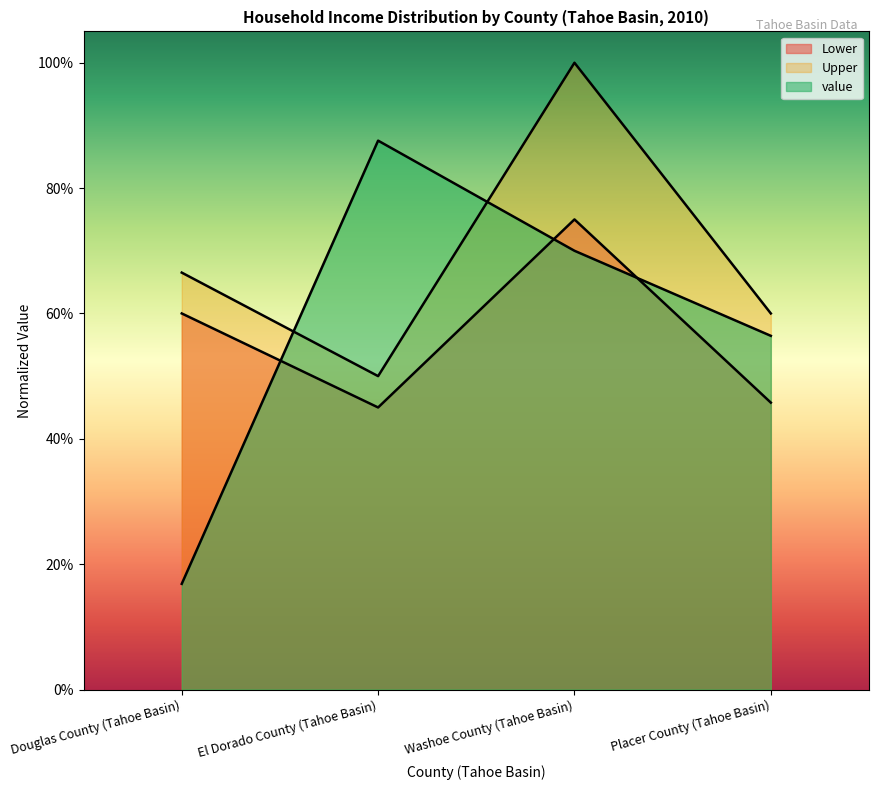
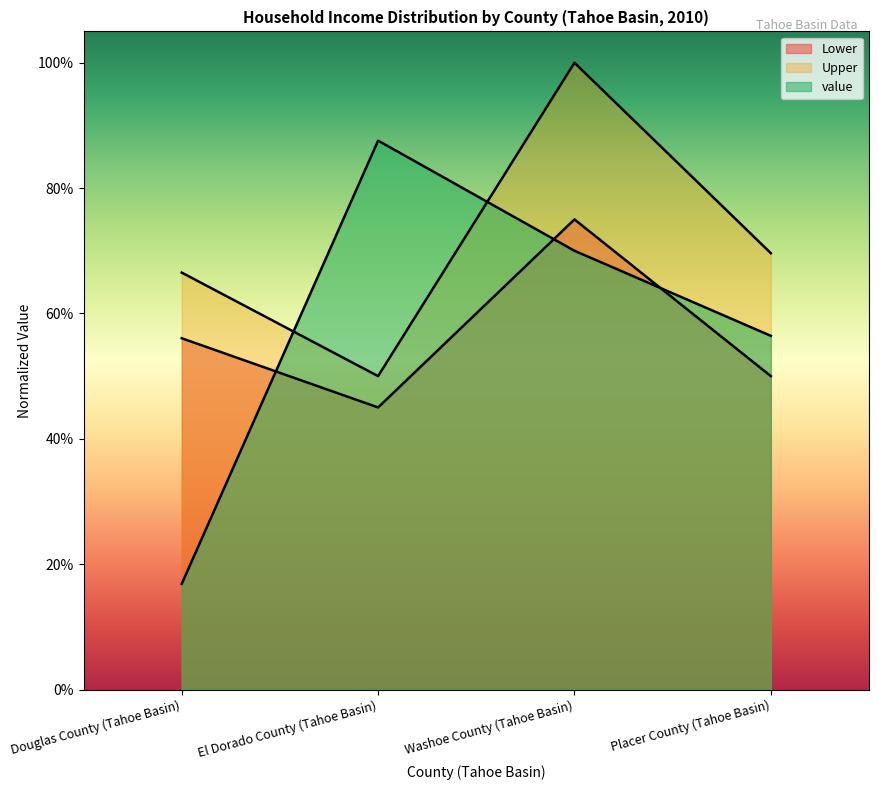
  {
    "Lower": {
-     "Douglas County (Tahoe Basin)": "60%",
+     "Douglas County (Tahoe Basin)": "56%",
      "El Dorado County (Tahoe Basin)": "45%",
      "Washoe County (Tahoe Basin)": "75%",
-     "Placer County (Tahoe Basin)": "46%"
+     "Placer County (Tahoe Basin)": "50%"
    },
    "Upper": {
      "Douglas County (Tahoe Basin)": "67%",
      "El Dorado County (Tahoe Basin)": "50%",
      "Washoe County (Tahoe Basin)": "100%",
-     "Placer County (Tahoe Basin)": "60%"
+     "Placer County (Tahoe Basin)": "70%"
    },
    "value": {
      "Douglas County (Tahoe Basin)": "17%",
      "El Dorado County (Tahoe Basin)": "88%",
      "Washoe County (Tahoe Basin)": "70%",
      "Placer County (Tahoe Basin)": "56%"
    }
  }
